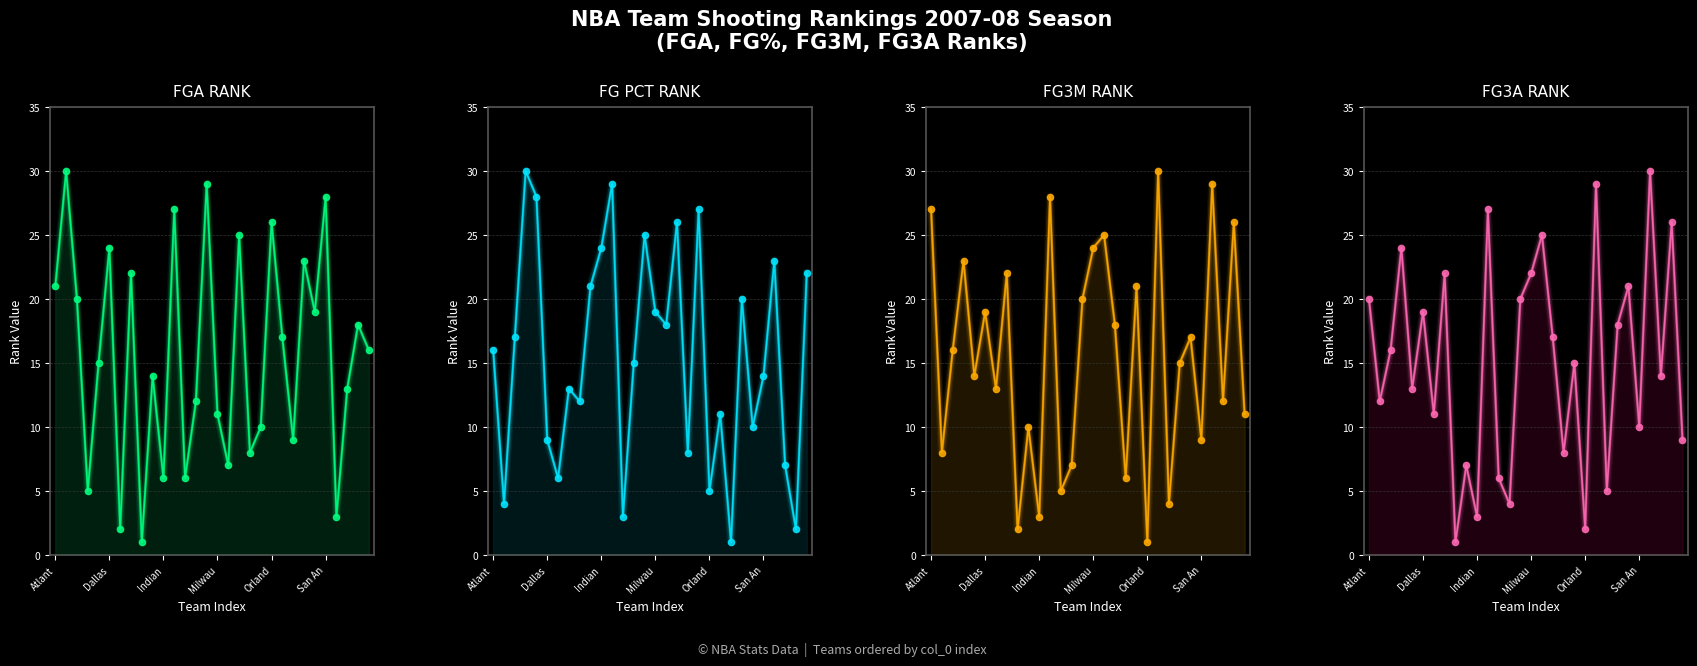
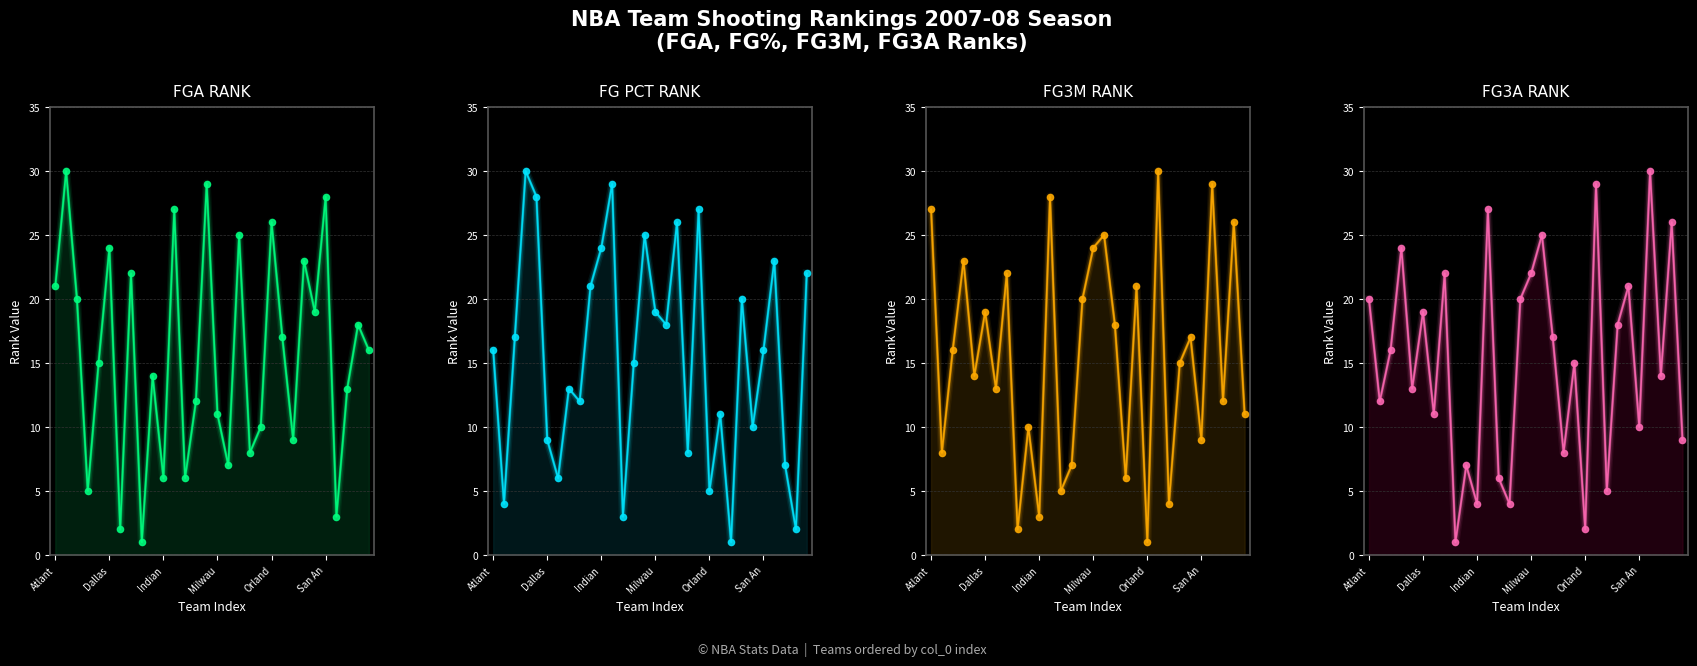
  {
    "FGA RANK": {
      "Atlant": 21.0,
      "Dallas": 24.0,
      "Indian": 6.0,
      "Milwau": 11.0,
      "Orland": 26.0,
      "San An": 28.0
    },
    "FG PCT RANK": {
      "Atlant": 16,
      "Dallas": 9,
      "Indian": 24,
      "Milwau": 19,
      "Orland": 5,
-     "San An": 14
+     "San An": 16
    },
    "FG3M RANK": {
      "Atlant": 27.0,
      "Dallas": 19.0,
      "Indian": 3.0,
      "Milwau": 24.0,
      "Orland": 1.0,
      "San An": 9.0
    },
    "FG3A RANK": {
      "Atlant": 20,
      "Dallas": 19,
-     "Indian": 3,
+     "Indian": 4,
      "Milwau": 22,
      "Orland": 2,
      "San An": 10
    }
  }
